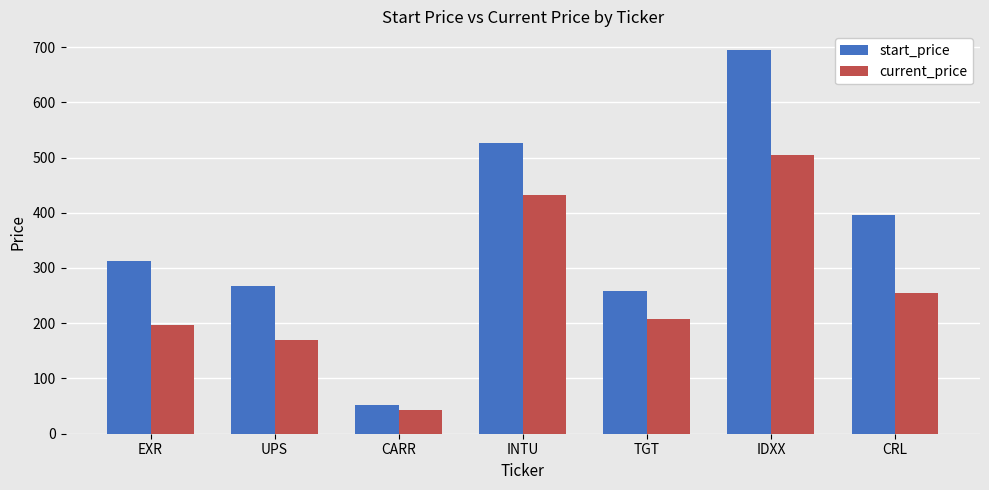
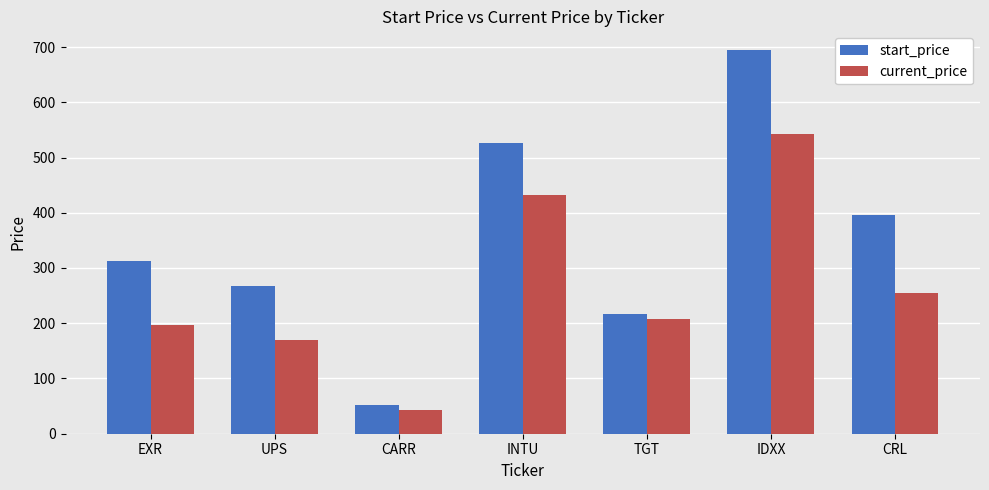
  {
    "start_price": {
      "EXR": 310,
      "UPS": 270,
      "CARR": 50,
      "INTU": 530,
-     "TGT": 260,
+     "TGT": 220,
      "IDXX": 690,
      "CRL": 400
    },
    "current_price": {
      "EXR": 200,
      "UPS": 170,
      "CARR": 40,
      "INTU": 430,
      "TGT": 210,
-     "IDXX": 510,
+     "IDXX": 540,
      "CRL": 250
    }
  }
